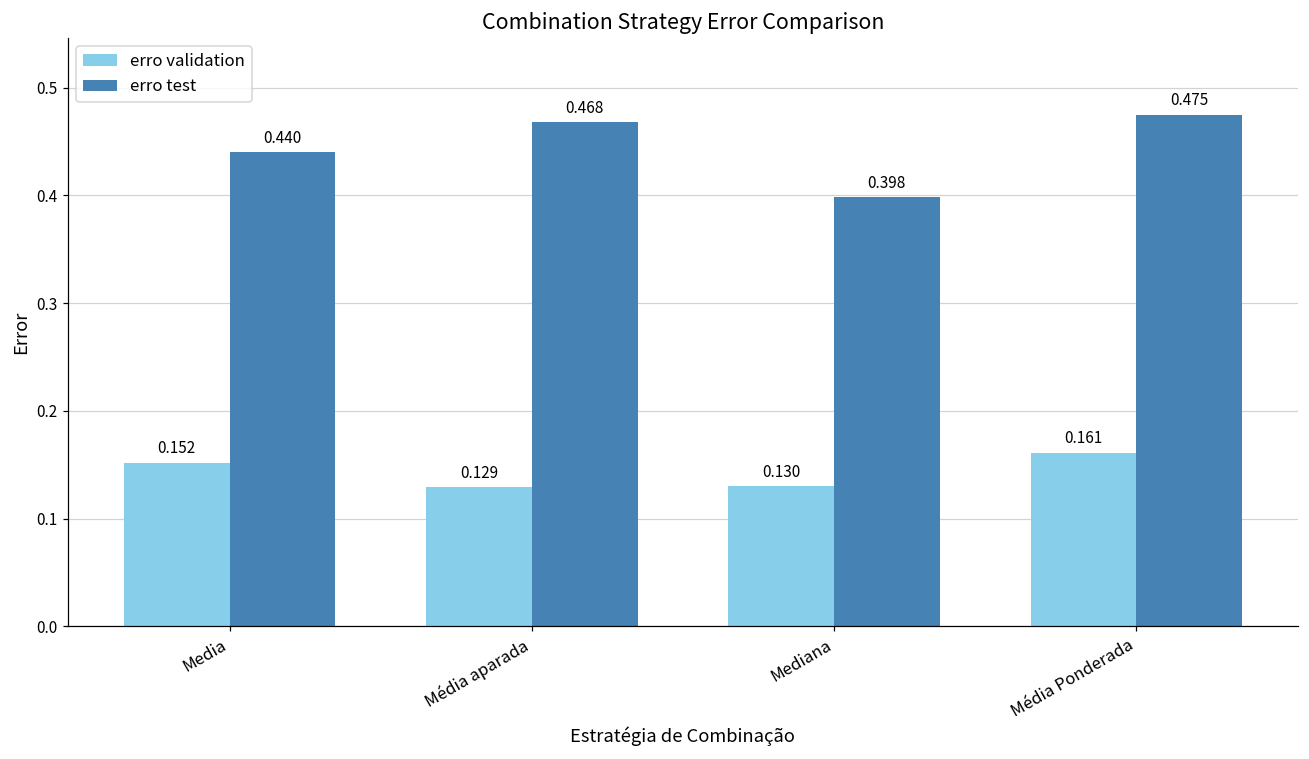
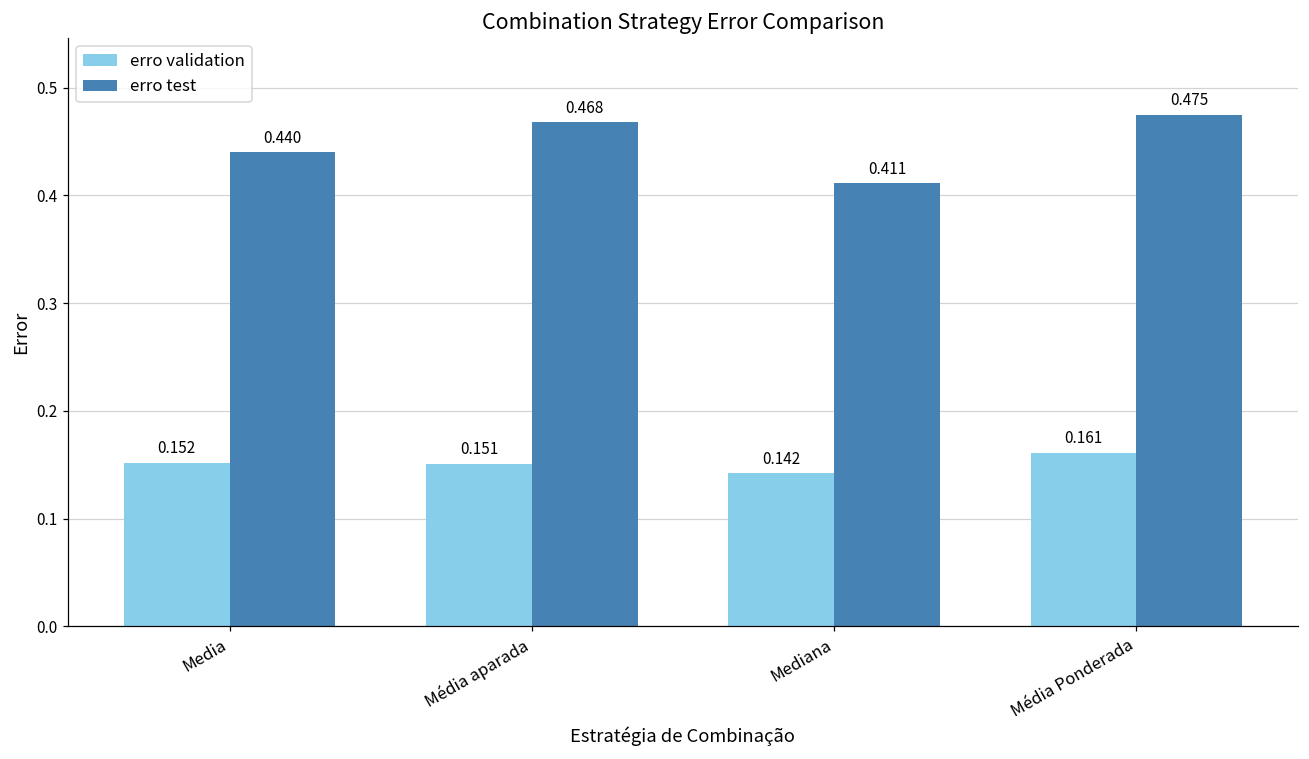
  {
    "erro validation": {
      "Media": 0.152,
-     "Média aparada": 0.129,
-     "Mediana": 0.130,
+     "Média aparada": 0.151,
+     "Mediana": 0.142,
      "Média Ponderada": 0.161
    },
    "erro test": {
      "Media": 0.440,
      "Média aparada": 0.468,
-     "Mediana": 0.398,
+     "Mediana": 0.411,
      "Média Ponderada": 0.475
    }
  }
